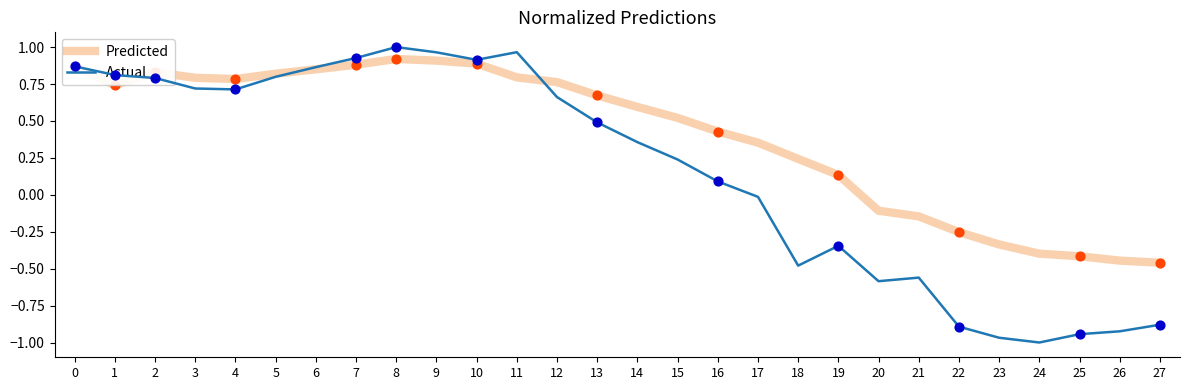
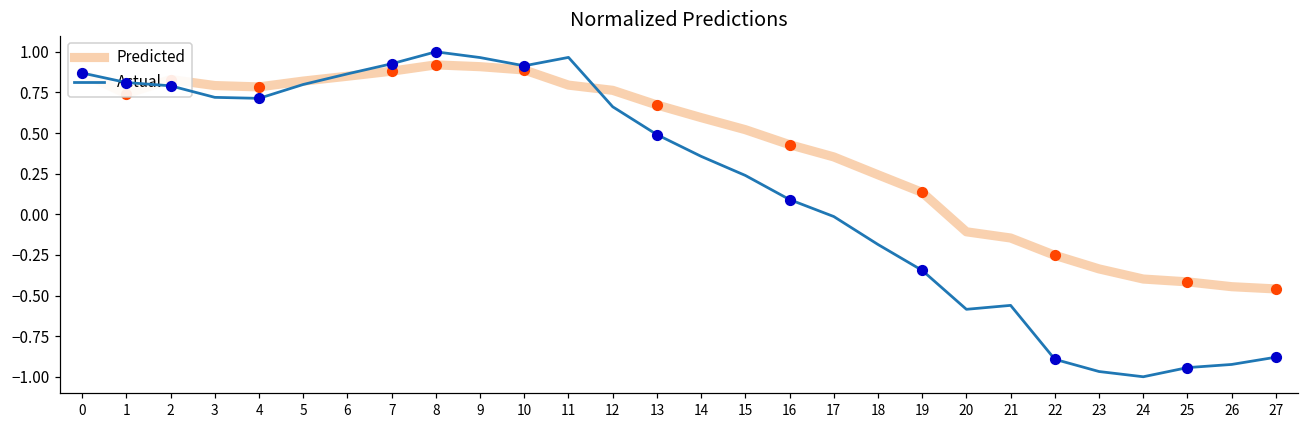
  {
    "Predicted": {
      "3": 0.79,
      "5": 0.82,
      "9": 0.91,
      "11": 0.79,
      "12": 0.76,
      "14": 0.60,
      "15": 0.52,
      "17": 0.35,
      "18": 0.24,
      "20": -0.11,
      "21": -0.15,
      "23": -0.34,
      "24": -0.40,
      "26": -0.45
    },
    "Actual": {
      "3": 0.72,
      "5": 0.80,
      "9": 0.96,
      "11": 0.97,
      "12": 0.66,
      "14": 0.36,
      "15": 0.24,
      "17": -0.01,
-     "18": -0.48,
+     "18": -0.19,
      "20": -0.58,
      "21": -0.56,
      "23": -0.97,
      "24": -1.00,
      "26": -0.92
    }
  }
